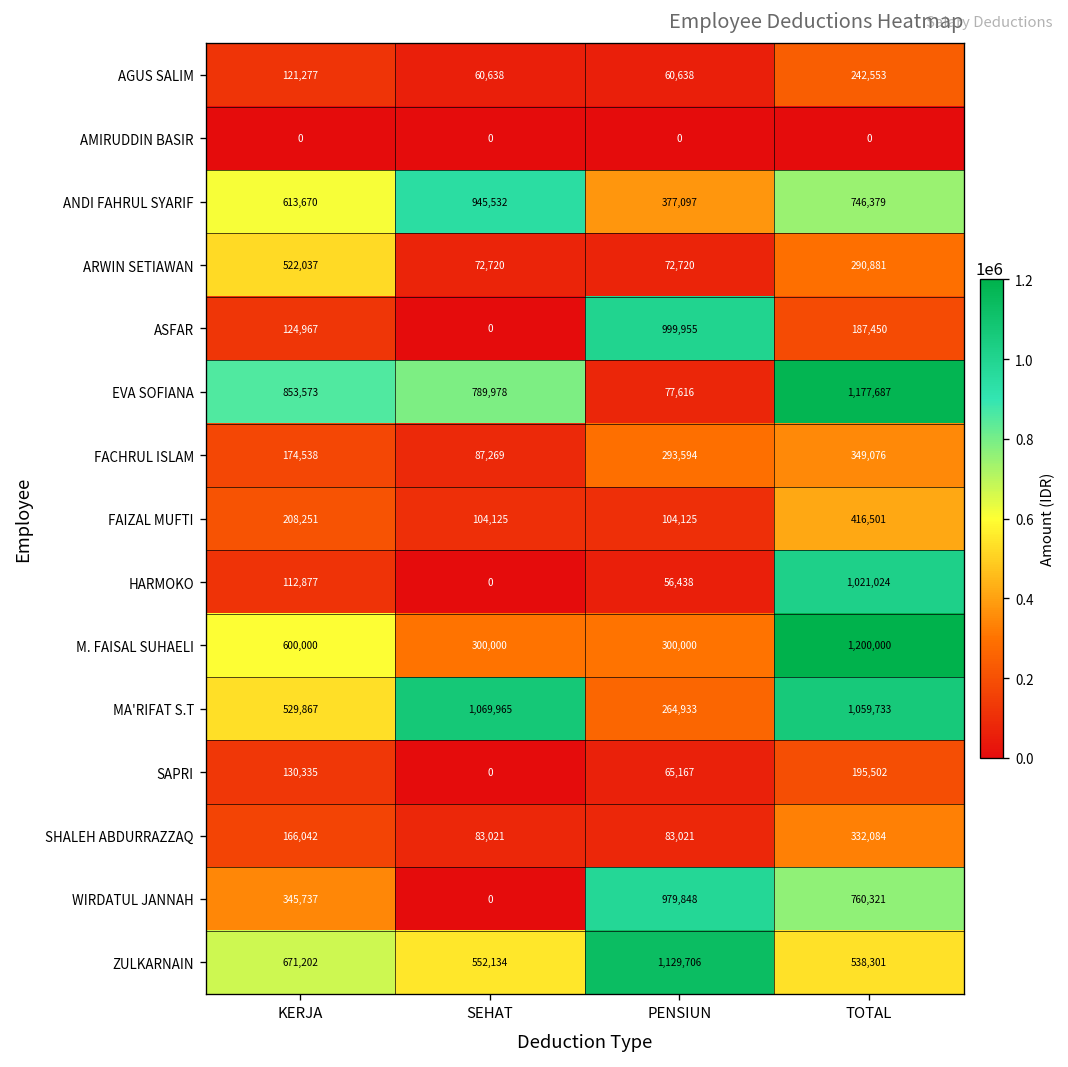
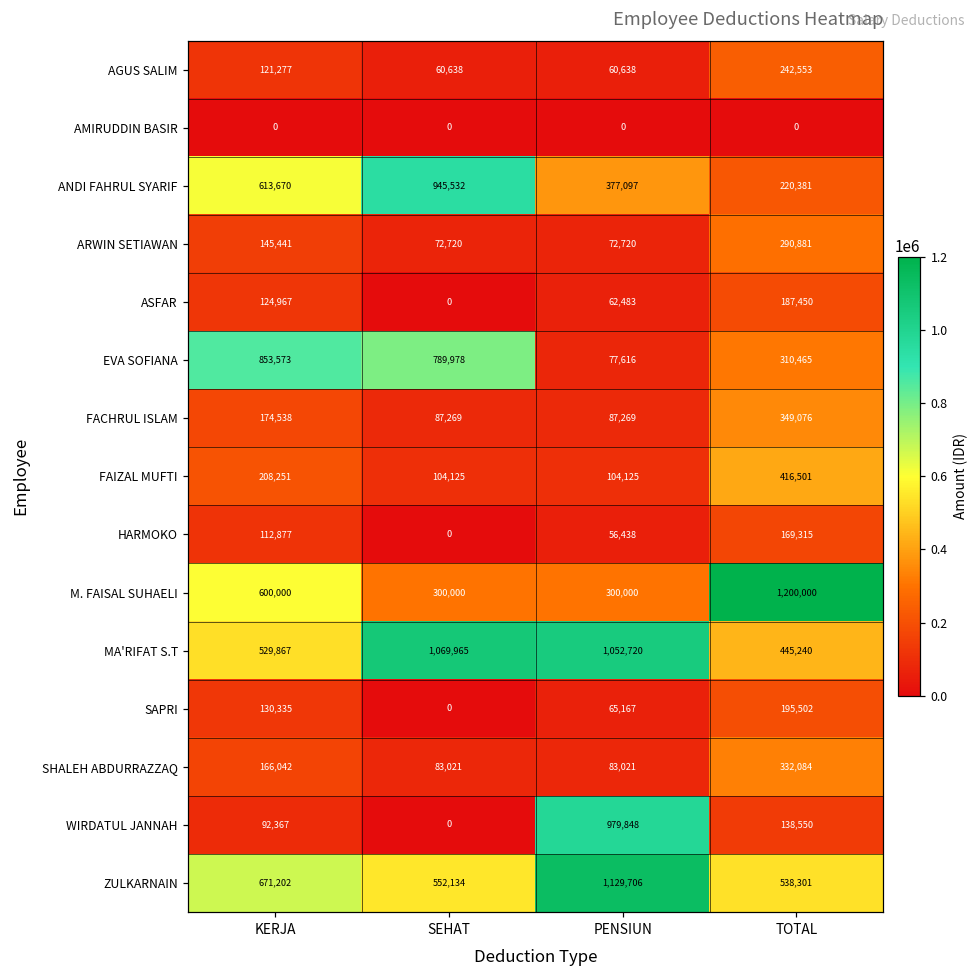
  {
    "AGUS SALIM": {
      "KERJA": "121,277",
      "SEHAT": "60,638",
      "PENSIUN": "60,638",
      "TOTAL": "242,553"
    },
    "AMIRUDDIN BASIR": {
      "KERJA": "0",
      "SEHAT": "0",
      "PENSIUN": "0",
      "TOTAL": "0"
    },
    "ANDI FAHRUL SYARIF": {
      "KERJA": "613,670",
      "SEHAT": "945,532",
      "PENSIUN": "377,097",
-     "TOTAL": "746,379"
+     "TOTAL": "220,381"
    },
    "ARWIN SETIAWAN": {
-     "KERJA": "522,037",
+     "KERJA": "145,441",
      "SEHAT": "72,720",
      "PENSIUN": "72,720",
      "TOTAL": "290,881"
    },
    "ASFAR": {
      "KERJA": "124,967",
      "SEHAT": "0",
-     "PENSIUN": "999,955",
+     "PENSIUN": "62,483",
      "TOTAL": "187,450"
    },
    "EVA SOFIANA": {
      "KERJA": "853,573",
      "SEHAT": "789,978",
      "PENSIUN": "77,616",
-     "TOTAL": "1,177,687"
+     "TOTAL": "310,465"
    },
    "FACHRUL ISLAM": {
      "KERJA": "174,538",
      "SEHAT": "87,269",
-     "PENSIUN": "293,594",
+     "PENSIUN": "87,269",
      "TOTAL": "349,076"
    },
    "FAIZAL MUFTI": {
      "KERJA": "208,251",
      "SEHAT": "104,125",
      "PENSIUN": "104,125",
      "TOTAL": "416,501"
    },
    "HARMOKO": {
      "KERJA": "112,877",
      "SEHAT": "0",
      "PENSIUN": "56,438",
-     "TOTAL": "1,021,024"
+     "TOTAL": "169,315"
    },
    "M. FAISAL SUHAELI": {
      "KERJA": "600,000",
      "SEHAT": "300,000",
      "PENSIUN": "300,000",
      "TOTAL": "1,200,000"
    },
    "MA'RIFAT S.T": {
      "KERJA": "529,867",
      "SEHAT": "1,069,965",
-     "PENSIUN": "264,933",
-     "TOTAL": "1,059,733"
+     "PENSIUN": "1,052,720",
+     "TOTAL": "445,240"
    },
    "SAPRI": {
      "KERJA": "130,335",
      "SEHAT": "0",
      "PENSIUN": "65,167",
      "TOTAL": "195,502"
    },
    "SHALEH ABDURRAZZAQ": {
      "KERJA": "166,042",
      "SEHAT": "83,021",
      "PENSIUN": "83,021",
      "TOTAL": "332,084"
    },
    "WIRDATUL JANNAH": {
-     "KERJA": "345,737",
+     "KERJA": "92,367",
      "SEHAT": "0",
      "PENSIUN": "979,848",
-     "TOTAL": "760,321"
+     "TOTAL": "138,550"
    },
    "ZULKARNAIN": {
      "KERJA": "671,202",
      "SEHAT": "552,134",
      "PENSIUN": "1,129,706",
      "TOTAL": "538,301"
    }
  }
